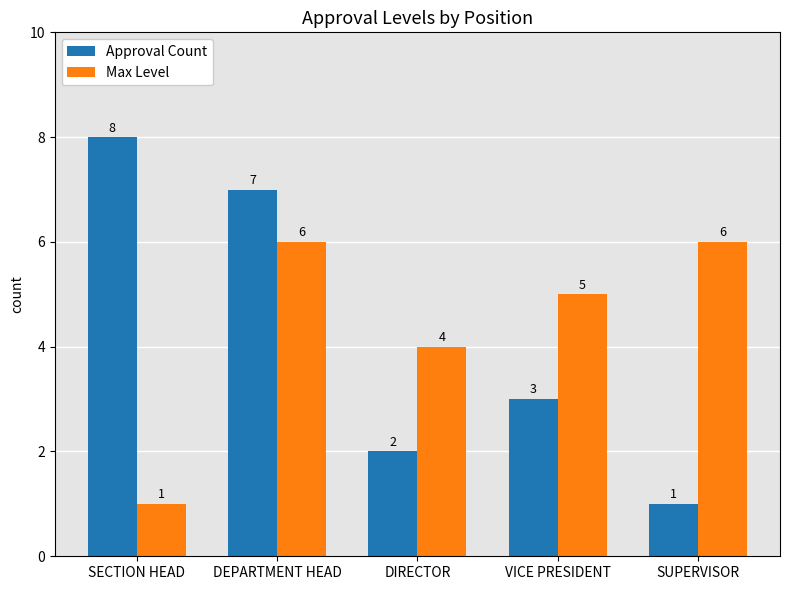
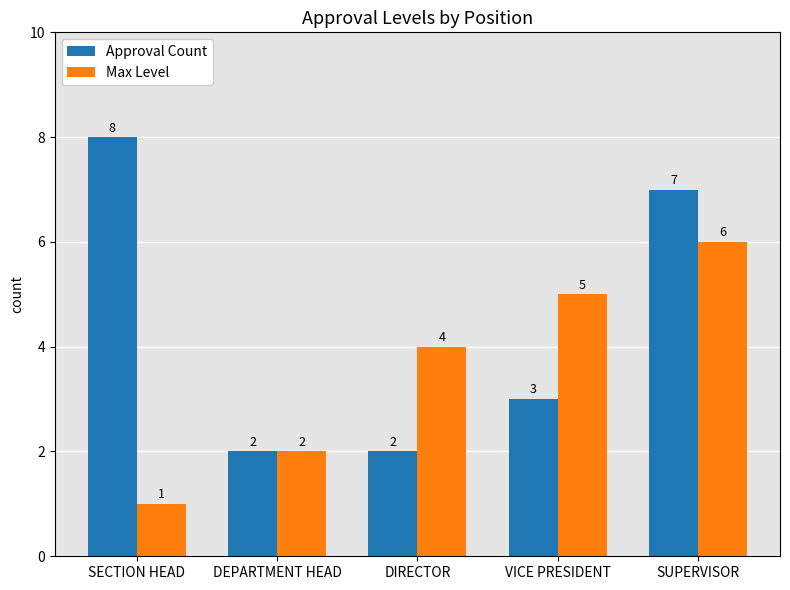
  {
    "Approval Count": {
      "SECTION HEAD": 8,
-     "DEPARTMENT HEAD": 7,
+     "DEPARTMENT HEAD": 2,
      "DIRECTOR": 2,
      "VICE PRESIDENT": 3,
-     "SUPERVISOR": 1
+     "SUPERVISOR": 7
    },
    "Max Level": {
      "SECTION HEAD": 1,
-     "DEPARTMENT HEAD": 6,
+     "DEPARTMENT HEAD": 2,
      "DIRECTOR": 4,
      "VICE PRESIDENT": 5,
      "SUPERVISOR": 6
    }
  }
